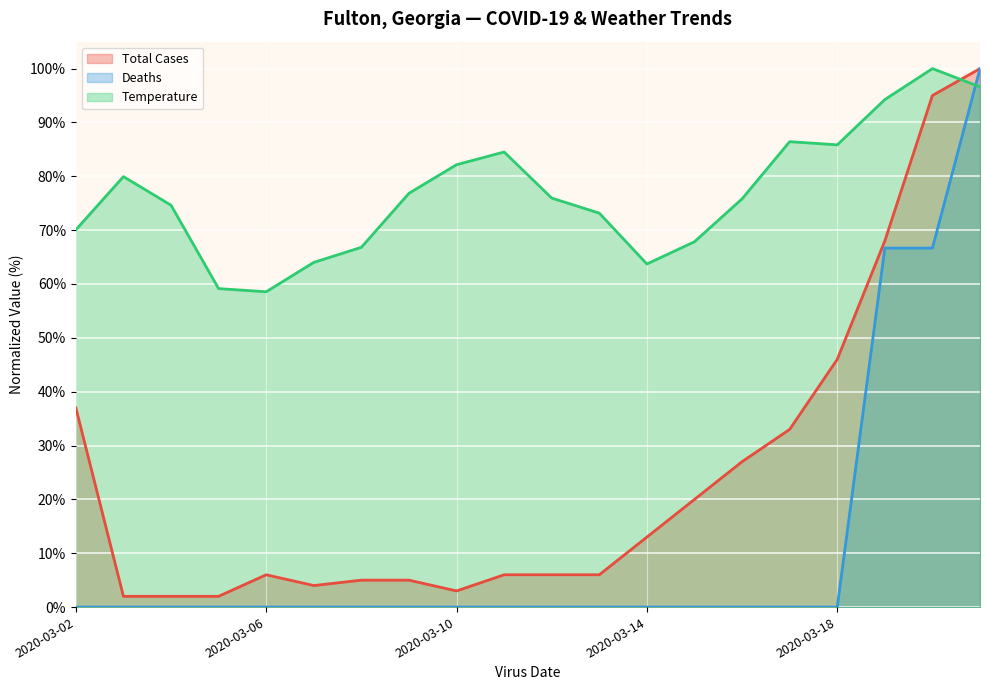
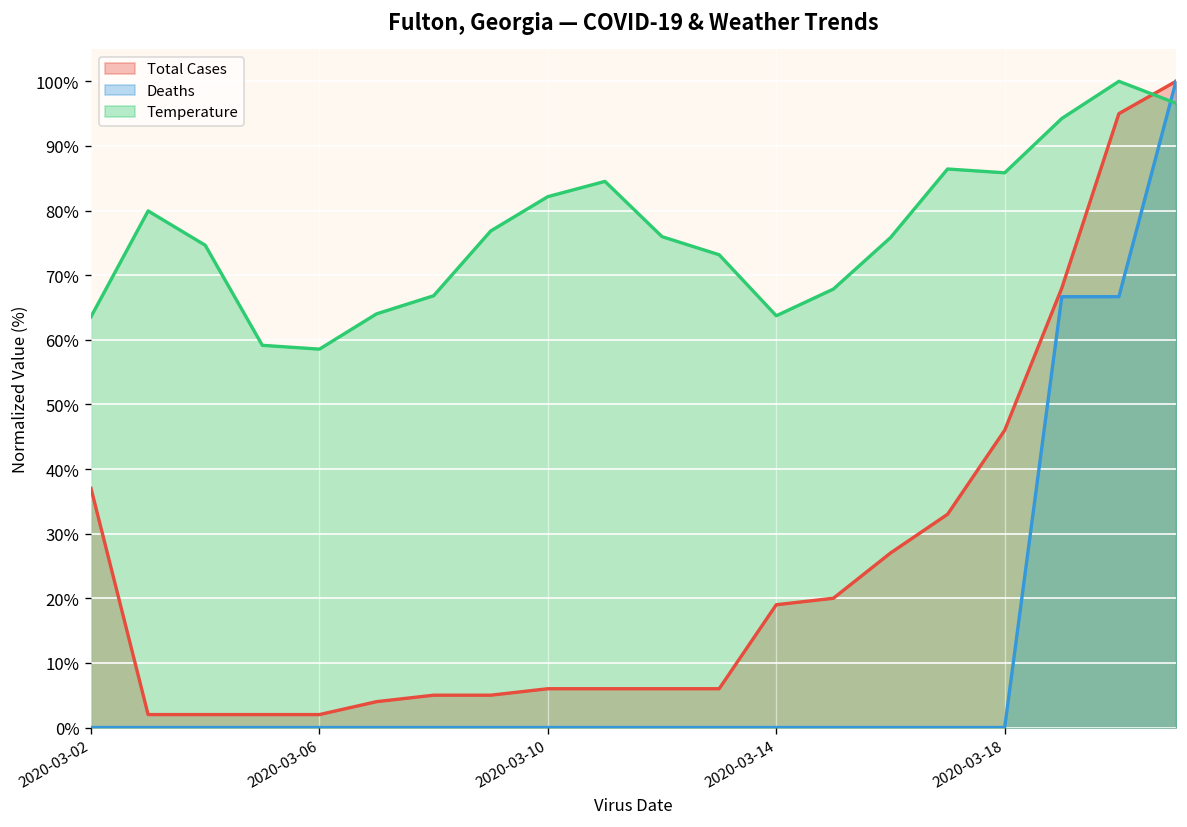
  {
    "Total Cases": {
      "2020-03-02": "37%",
-     "2020-03-06": "6%",
-     "2020-03-10": "3%",
-     "2020-03-14": "13%",
+     "2020-03-06": "2%",
+     "2020-03-10": "6%",
+     "2020-03-14": "19%",
      "2020-03-18": "46%"
    },
    "Deaths": {
      "2020-03-02": "0%",
      "2020-03-06": "0%",
      "2020-03-10": "0%",
      "2020-03-14": "0%",
      "2020-03-18": "0%"
    },
    "Temperature": {
-     "2020-03-02": "70%",
+     "2020-03-02": "64%",
      "2020-03-06": "59%",
      "2020-03-10": "82%",
      "2020-03-14": "64%",
      "2020-03-18": "86%"
    }
  }
